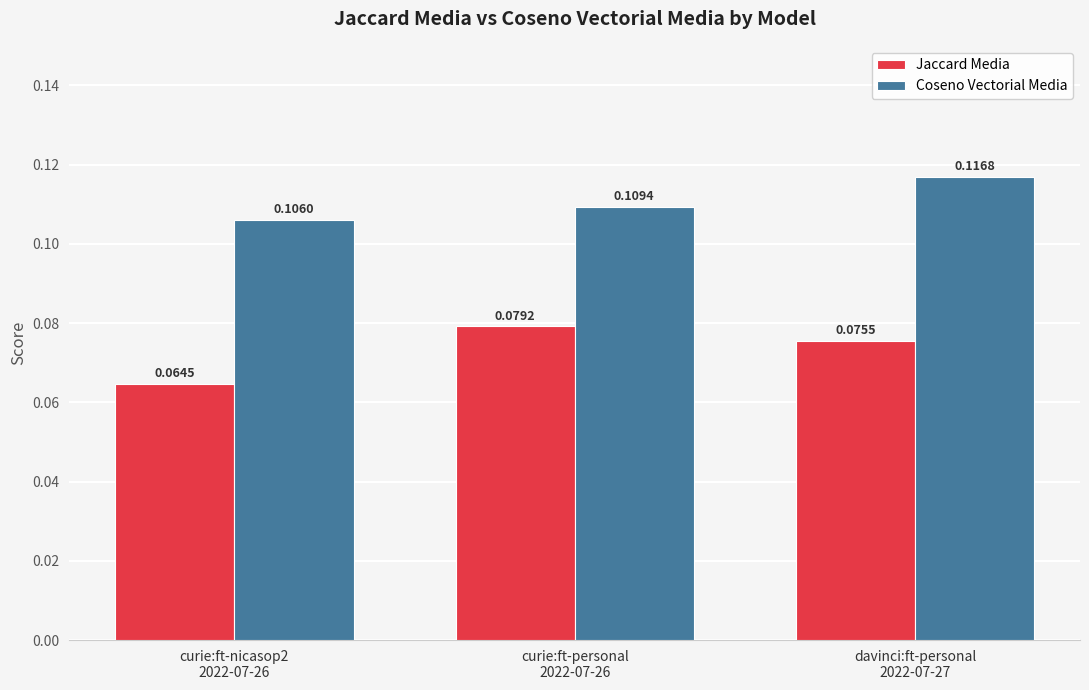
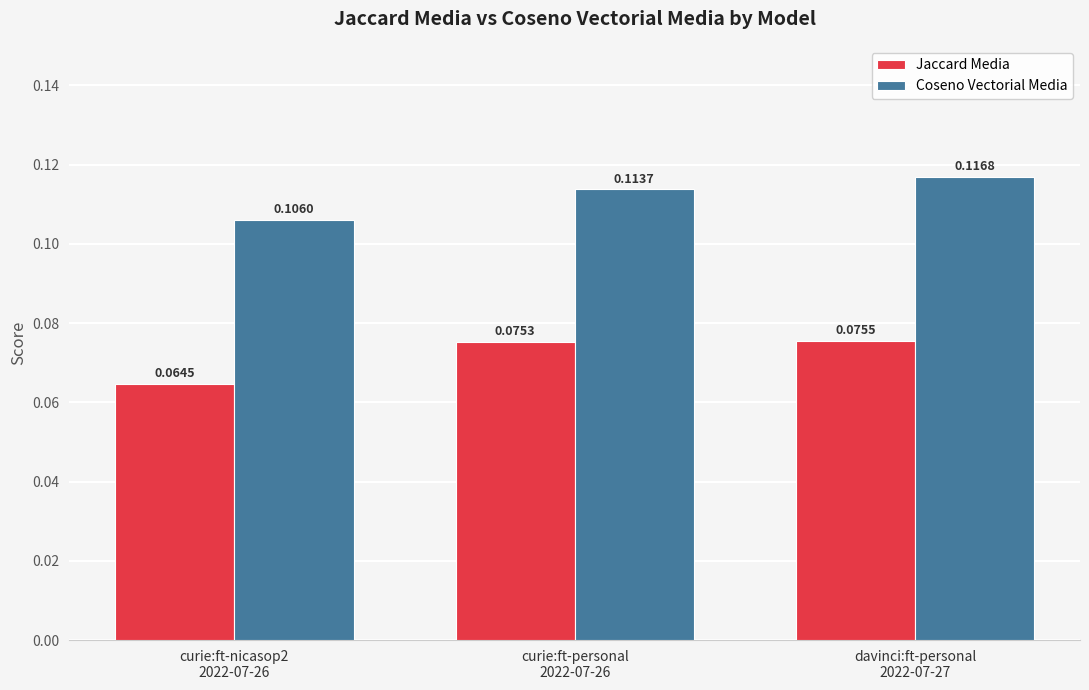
  {
    "Jaccard Media": {
      "curie:ft-nicasop2 2022-07-26": 0.0645,
-     "curie:ft-personal 2022-07-26": 0.0792,
+     "curie:ft-personal 2022-07-26": 0.0753,
      "davinci:ft-personal 2022-07-27": 0.0755
    },
    "Coseno Vectorial Media": {
      "curie:ft-nicasop2 2022-07-26": 0.1060,
-     "curie:ft-personal 2022-07-26": 0.1094,
+     "curie:ft-personal 2022-07-26": 0.1137,
      "davinci:ft-personal 2022-07-27": 0.1168
    }
  }
